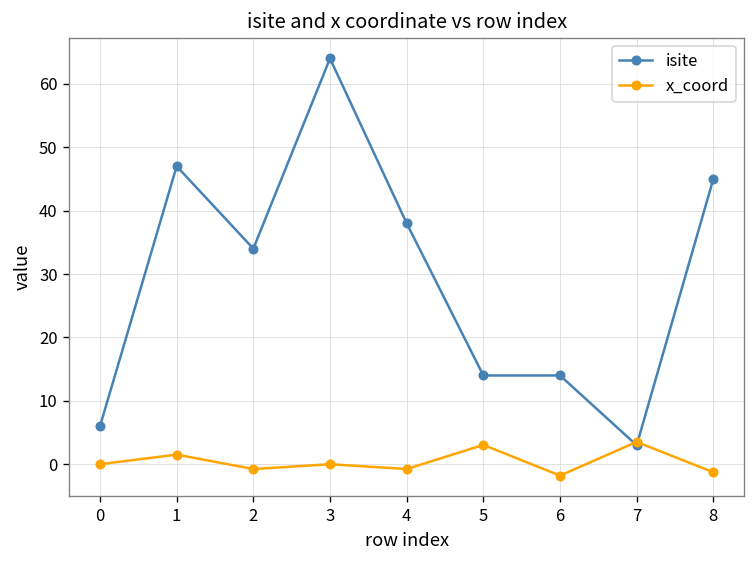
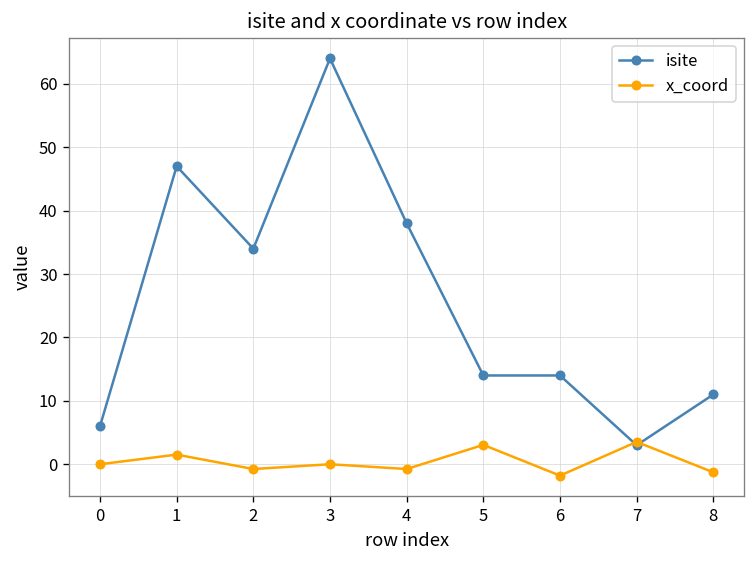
  {
    "isite": {
      "0": 6,
      "1": 47,
      "2": 34,
      "3": 64,
      "4": 38,
      "5": 14,
      "6": 14,
      "7": 3,
-     "8": 45
+     "8": 11
    },
    "x_coord": {
      "0": 0,
      "1": 2,
      "2": -1,
      "3": 0,
      "4": -1,
      "5": 3,
      "6": -2,
      "7": 4,
      "8": -1
    }
  }
